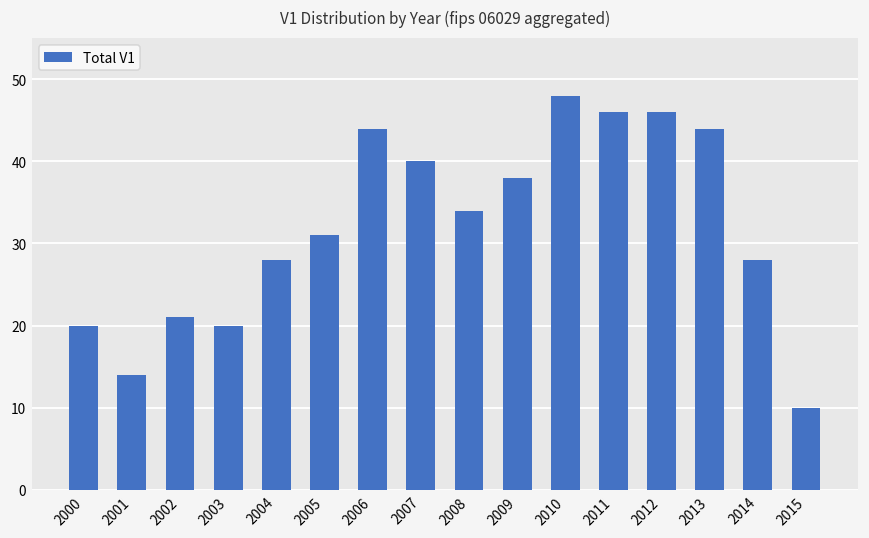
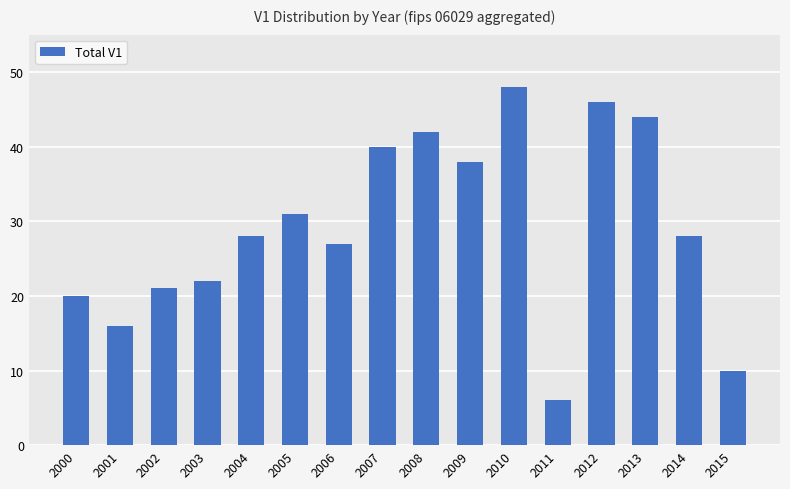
  {
    "2000": 20,
-   "2001": 14,
+   "2001": 16,
    "2002": 21,
-   "2003": 20,
+   "2003": 22,
    "2004": 28,
    "2005": 31,
-   "2006": 44,
+   "2006": 27,
    "2007": 40,
-   "2008": 34,
+   "2008": 42,
    "2009": 38,
    "2010": 48,
-   "2011": 46,
+   "2011": 6,
    "2012": 46,
    "2013": 44,
    "2014": 28,
    "2015": 10
  }
